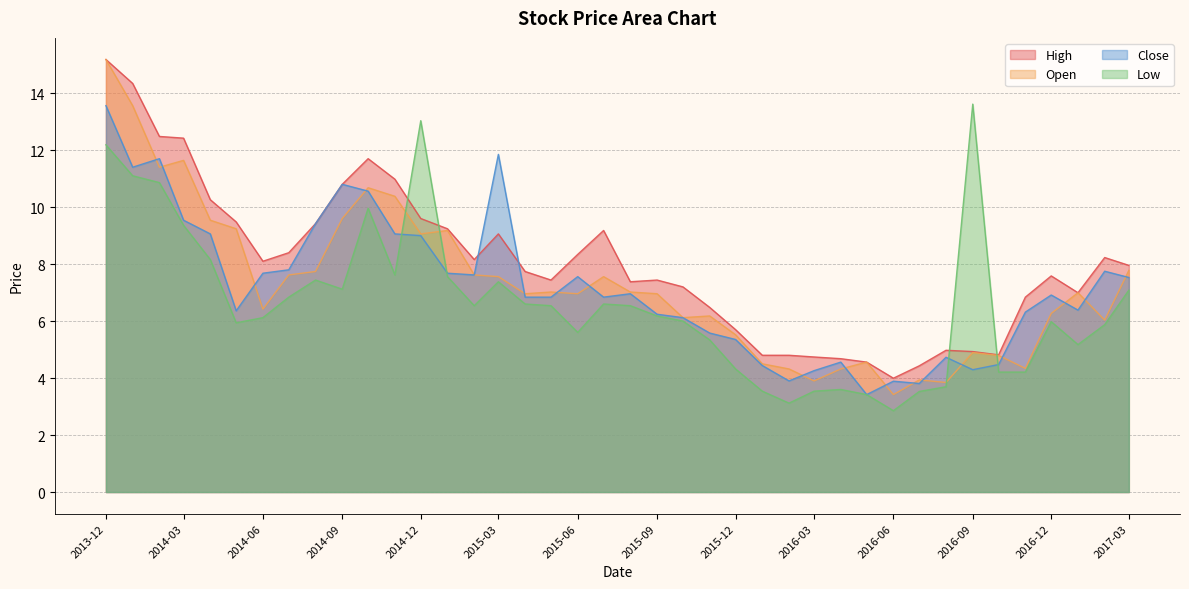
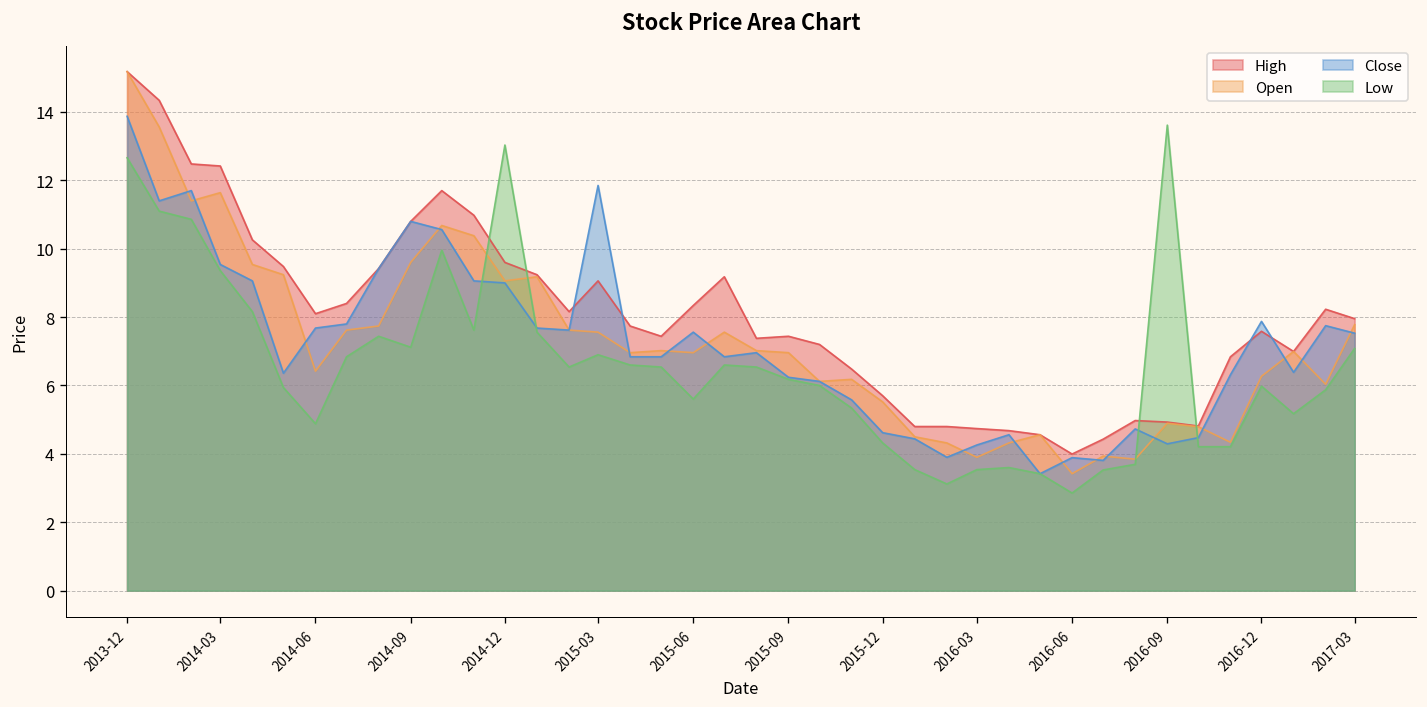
  {
    "Close": {
-     "2013-12": 13.6,
+     "2013-12": 13.9,
      "2014-03": 9.5,
      "2014-06": 7.7,
      "2015-03": 11.9,
      "2015-06": 7.6,
-     "2015-12": 5.4,
+     "2015-12": 4.6,
      "2016-03": 4.3,
      "2016-06": 3.9,
      "2016-09": 4.3,
-     "2016-12": 6.9,
+     "2016-12": 7.9,
      "2017-03": 7.5
    },
    "Low": {
-     "2013-12": 12.2,
+     "2013-12": 12.7,
      "2014-03": 9.4,
-     "2014-06": 6.1,
+     "2014-06": 4.9,
      "2014-09": 7.1,
      "2014-12": 13.0,
-     "2015-03": 7.4,
+     "2015-03": 6.9,
      "2015-06": 5.6,
      "2015-12": 4.3,
      "2016-03": 3.5,
      "2016-06": 2.9,
      "2016-09": 13.6,
      "2016-12": 6.0,
      "2017-03": 7.1
    }
  }
